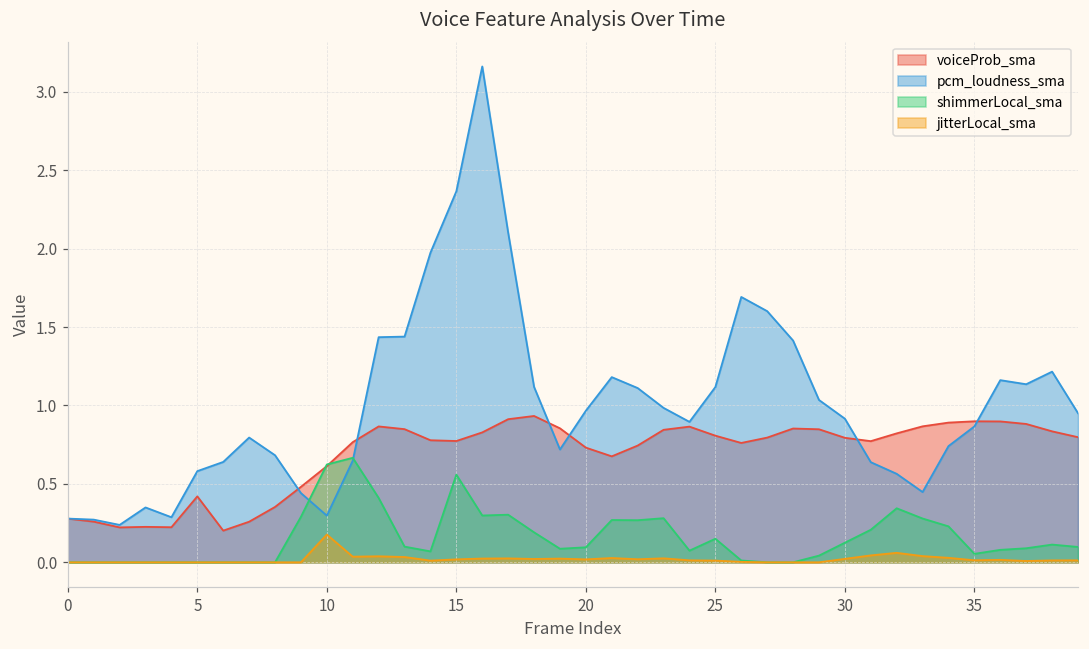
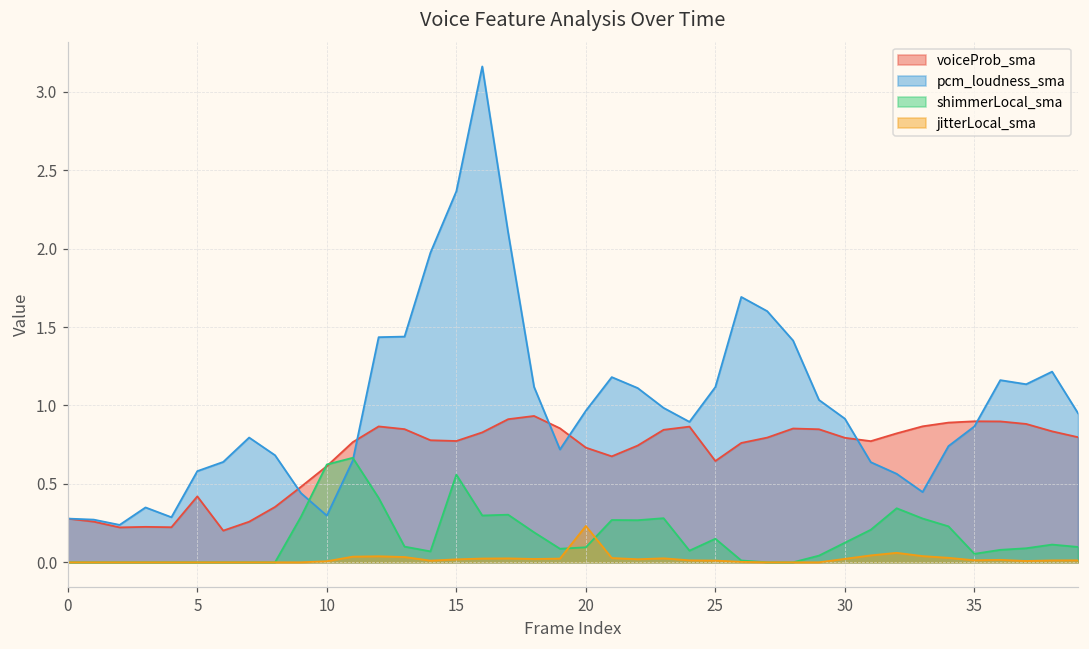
  {
    "voiceProb_sma": {
      "5": 0.42,
      "15": 0.77,
      "20": 0.73,
-     "25": 0.81,
+     "25": 0.65,
      "30": 0.79,
      "35": 0.90
    },
    "pcm_loudness_sma": {
      "5": 0.58,
      "10": 0.30,
      "15": 2.37,
      "20": 0.97,
      "25": 1.12,
      "30": 0.92,
      "35": 0.87
    },
    "shimmerLocal_sma": {
      "15": 0.56,
      "20": 0.10,
      "25": 0.15,
      "30": 0.12,
      "35": 0.05
    },
    "jitterLocal_sma": {
-     "10": 0.18,
+     "10": 0.01,
      "15": 0.02,
-     "20": 0.02,
+     "20": 0.23,
      "25": 0.01,
      "30": 0.02,
      "35": 0.01
    }
  }
